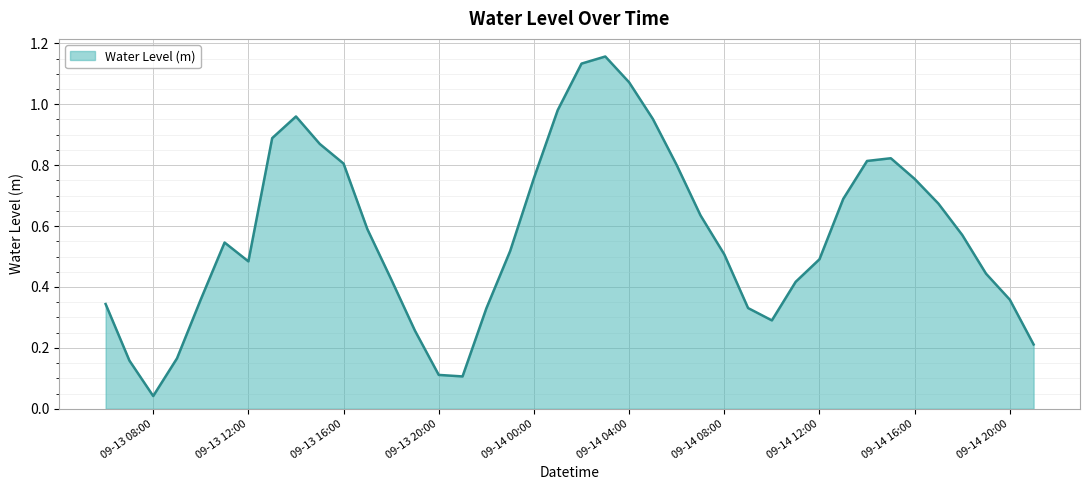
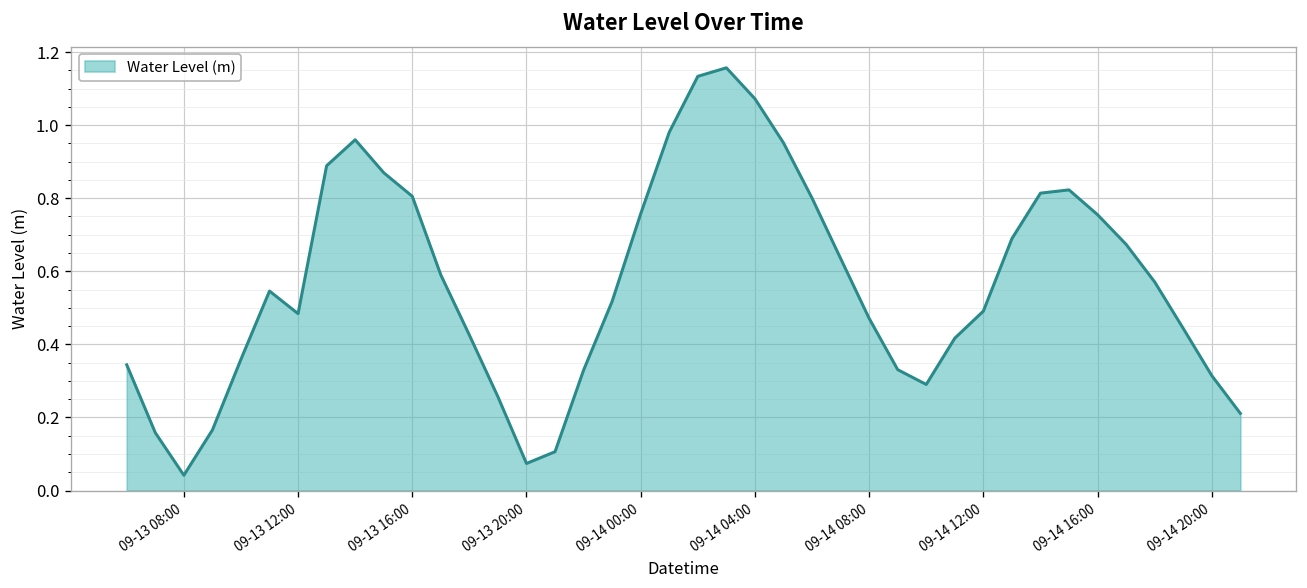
  {
    "09-13 08:00": 0.04,
    "09-13 12:00": 0.48,
    "09-13 16:00": 0.81,
-   "09-13 20:00": 0.11,
+   "09-13 20:00": 0.07,
    "09-14 00:00": 0.76,
    "09-14 04:00": 1.07,
-   "09-14 08:00": 0.51,
+   "09-14 08:00": 0.47,
    "09-14 12:00": 0.49,
    "09-14 16:00": 0.75,
-   "09-14 20:00": 0.36
+   "09-14 20:00": 0.31
  }
